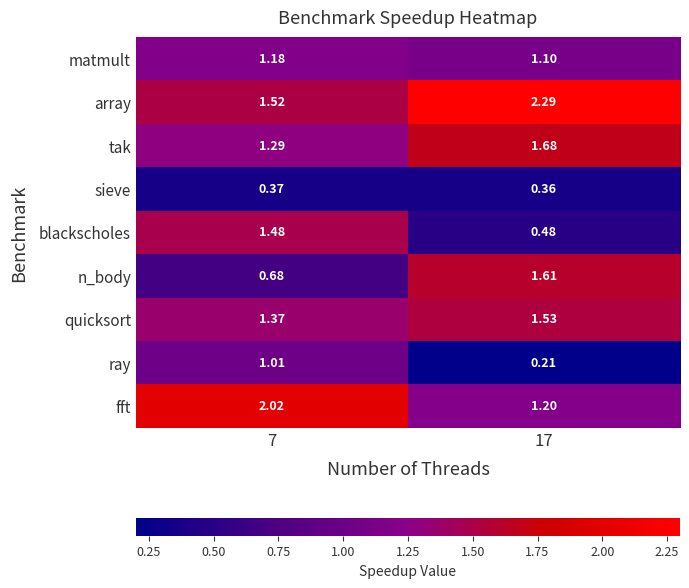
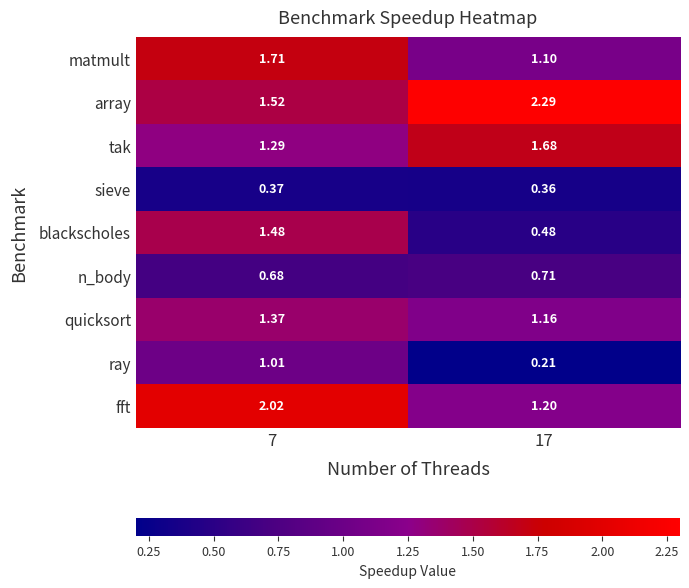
  {
    "matmult": {
-     "7": 1.18,
+     "7": 1.71,
      "17": 1.10
    },
    "array": {
      "7": 1.52,
      "17": 2.29
    },
    "tak": {
      "7": 1.29,
      "17": 1.68
    },
    "sieve": {
      "7": 0.37,
      "17": 0.36
    },
    "blackscholes": {
      "7": 1.48,
      "17": 0.48
    },
    "n_body": {
      "7": 0.68,
-     "17": 1.61
+     "17": 0.71
    },
    "quicksort": {
      "7": 1.37,
-     "17": 1.53
+     "17": 1.16
    },
    "ray": {
      "7": 1.01,
      "17": 0.21
    },
    "fft": {
      "7": 2.02,
      "17": 1.20
    }
  }
